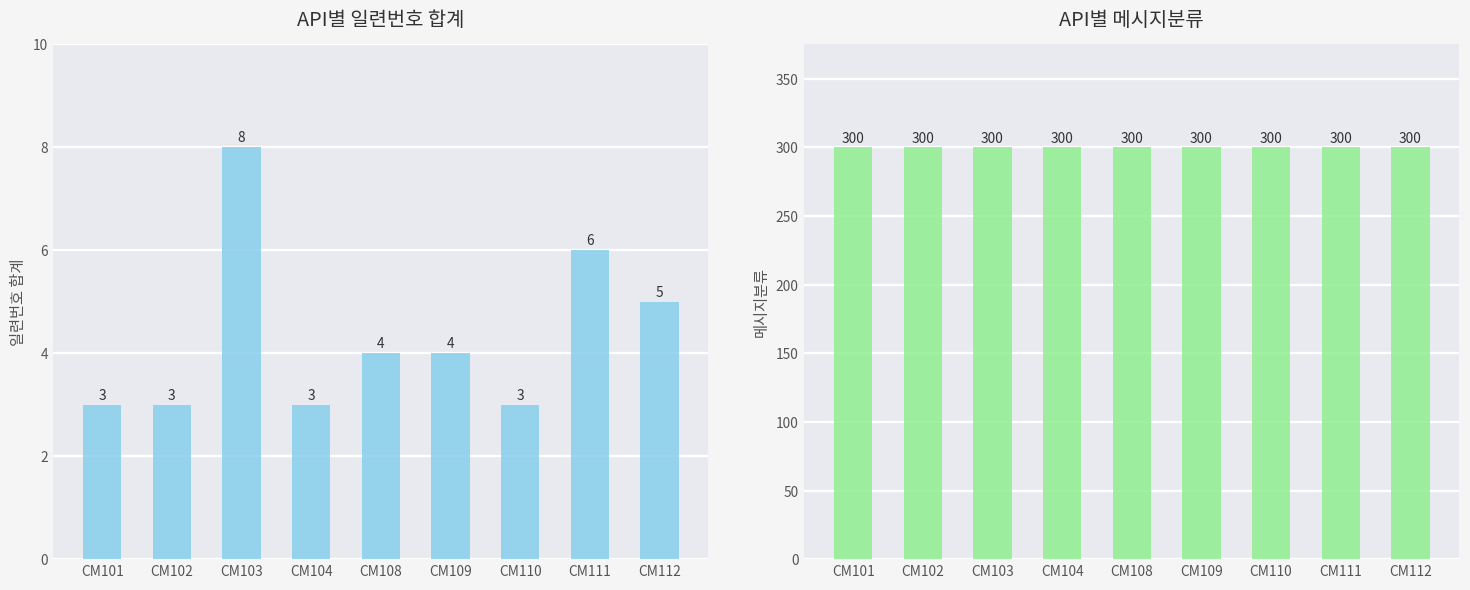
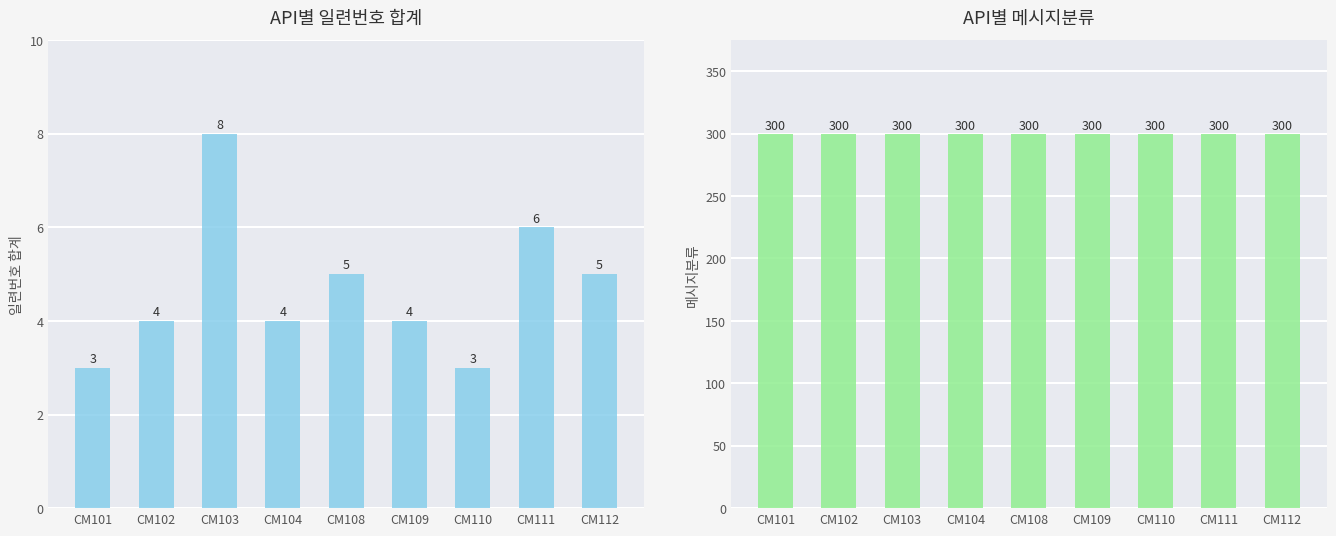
  {
    "API별 일련번호 합계": {
      "CM101": 3,
-     "CM102": 3,
+     "CM102": 4,
      "CM103": 8,
-     "CM104": 3,
-     "CM108": 4,
+     "CM104": 4,
+     "CM108": 5,
      "CM109": 4,
      "CM110": 3,
      "CM111": 6,
      "CM112": 5
    },
    "API별 메시지분류": {
      "CM101": 300,
      "CM102": 300,
      "CM103": 300,
      "CM104": 300,
      "CM108": 300,
      "CM109": 300,
      "CM110": 300,
      "CM111": 300,
      "CM112": 300
    }
  }
